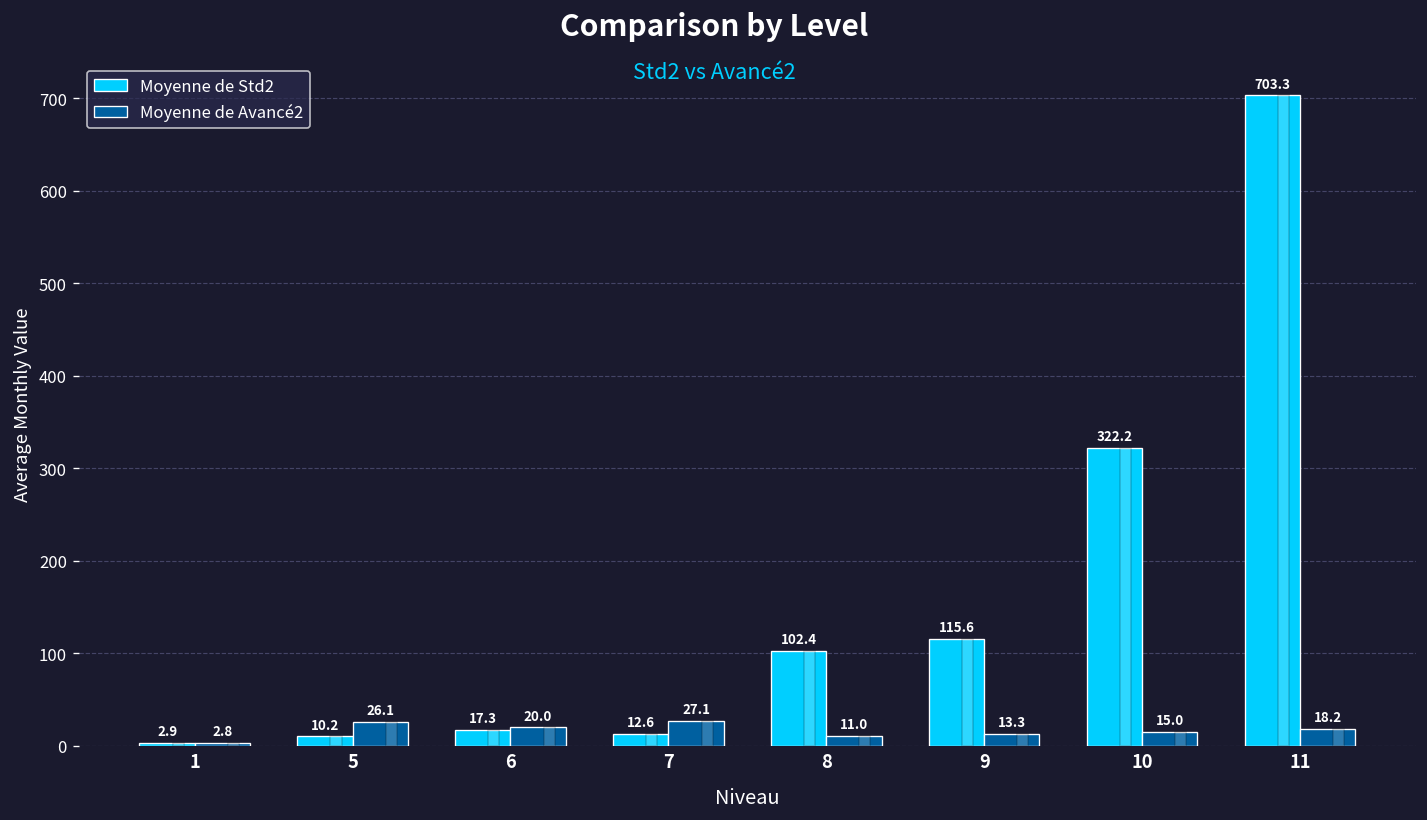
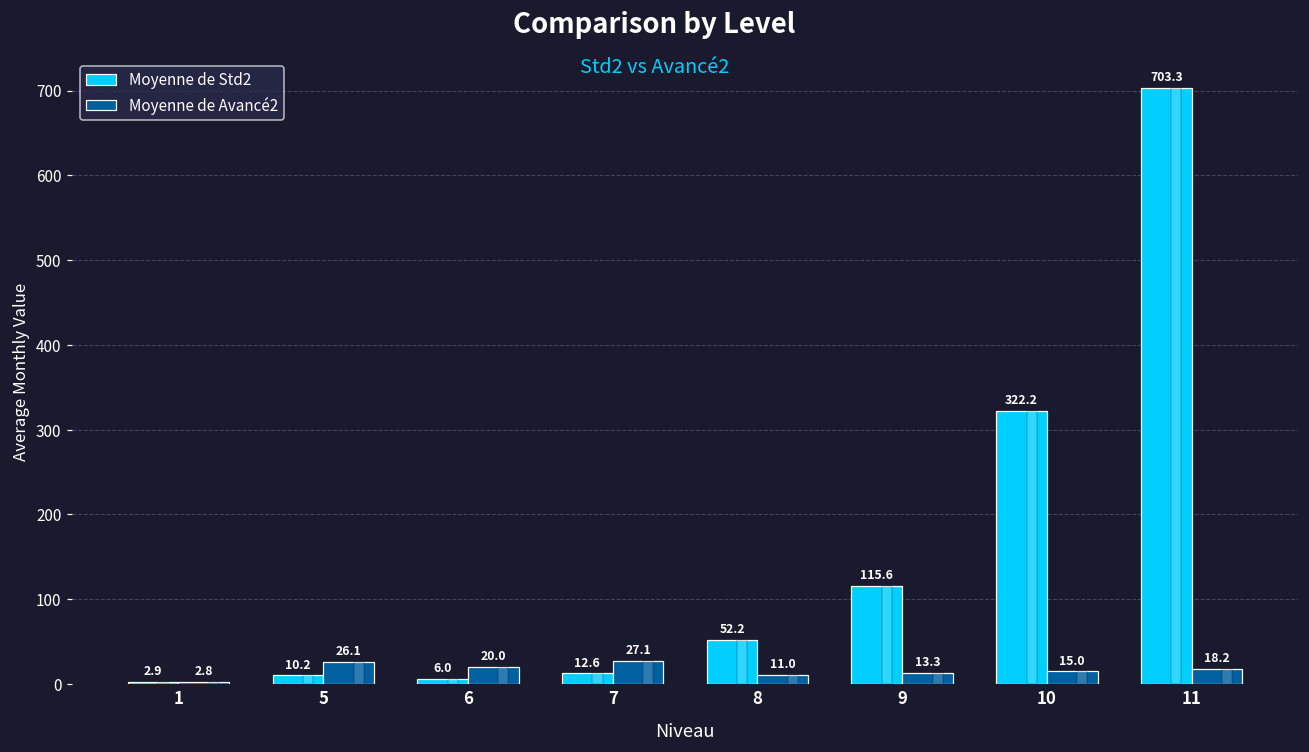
  {
    "Moyenne de Std2": {
      "1": 2.9,
      "5": 10.2,
-     "6": 17.3,
+     "6": 6.0,
      "7": 12.6,
-     "8": 102.4,
+     "8": 52.2,
      "9": 115.6,
      "10": 322.2,
      "11": 703.3
    },
    "Moyenne de Avancé2": {
      "1": 2.8,
      "5": 26.1,
      "6": 20.0,
      "7": 27.1,
      "8": 11.0,
      "9": 13.3,
      "10": 15.0,
      "11": 18.2
    }
  }
